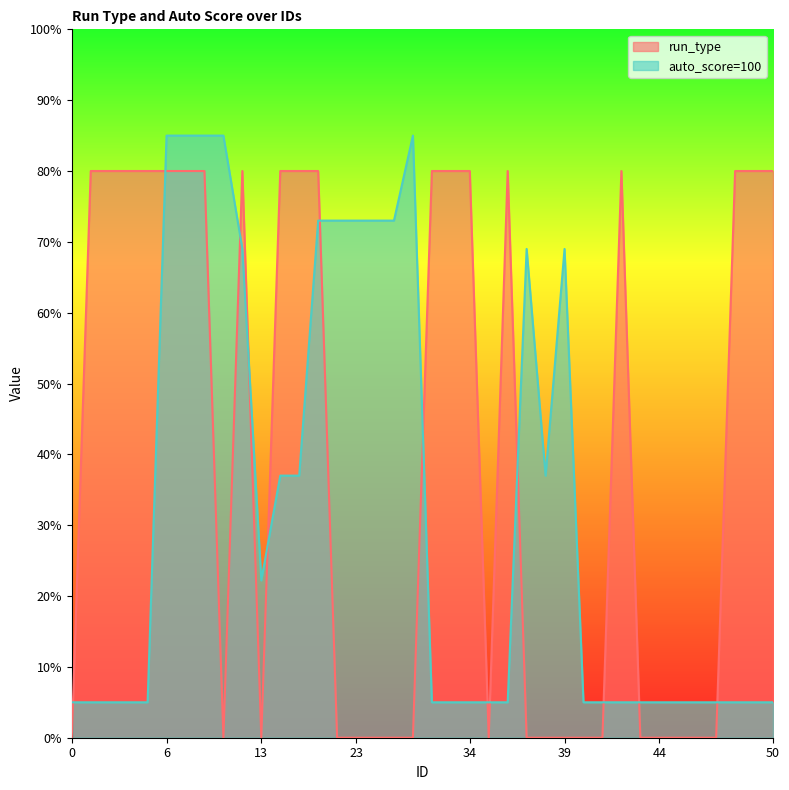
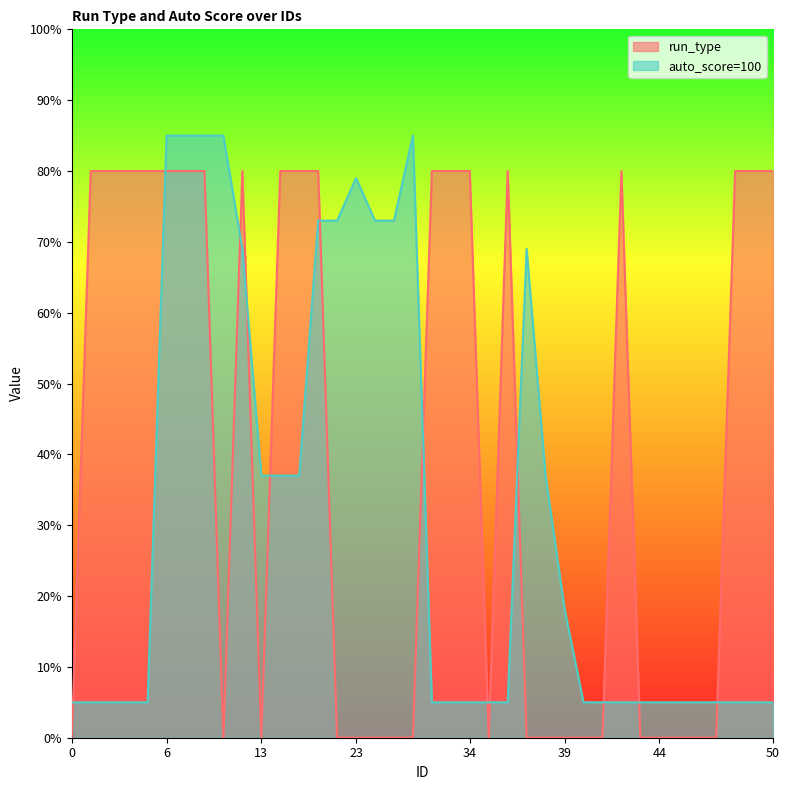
  {
    "run_type": {
      "0": "0%",
      "6": "80%",
      "13": "0%",
      "23": "0%",
      "34": "80%",
      "39": "0%",
      "44": "0%",
      "50": "80%"
    },
    "auto_score=100": {
      "0": "5%",
      "6": "85%",
-     "13": "22%",
-     "23": "73%",
+     "13": "37%",
+     "23": "79%",
      "34": "5%",
-     "39": "69%",
+     "39": "18%",
      "44": "5%",
      "50": "5%"
    }
  }
